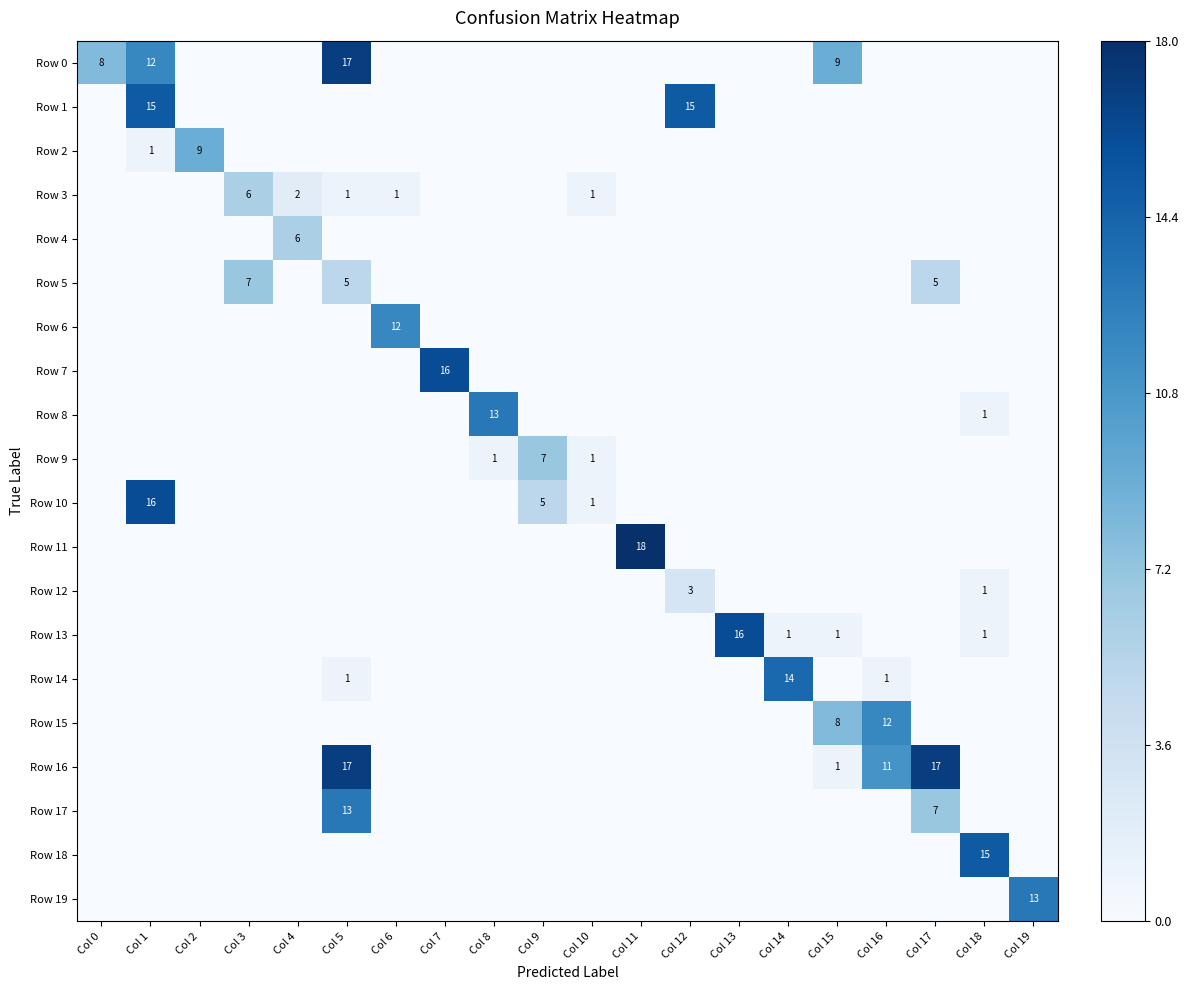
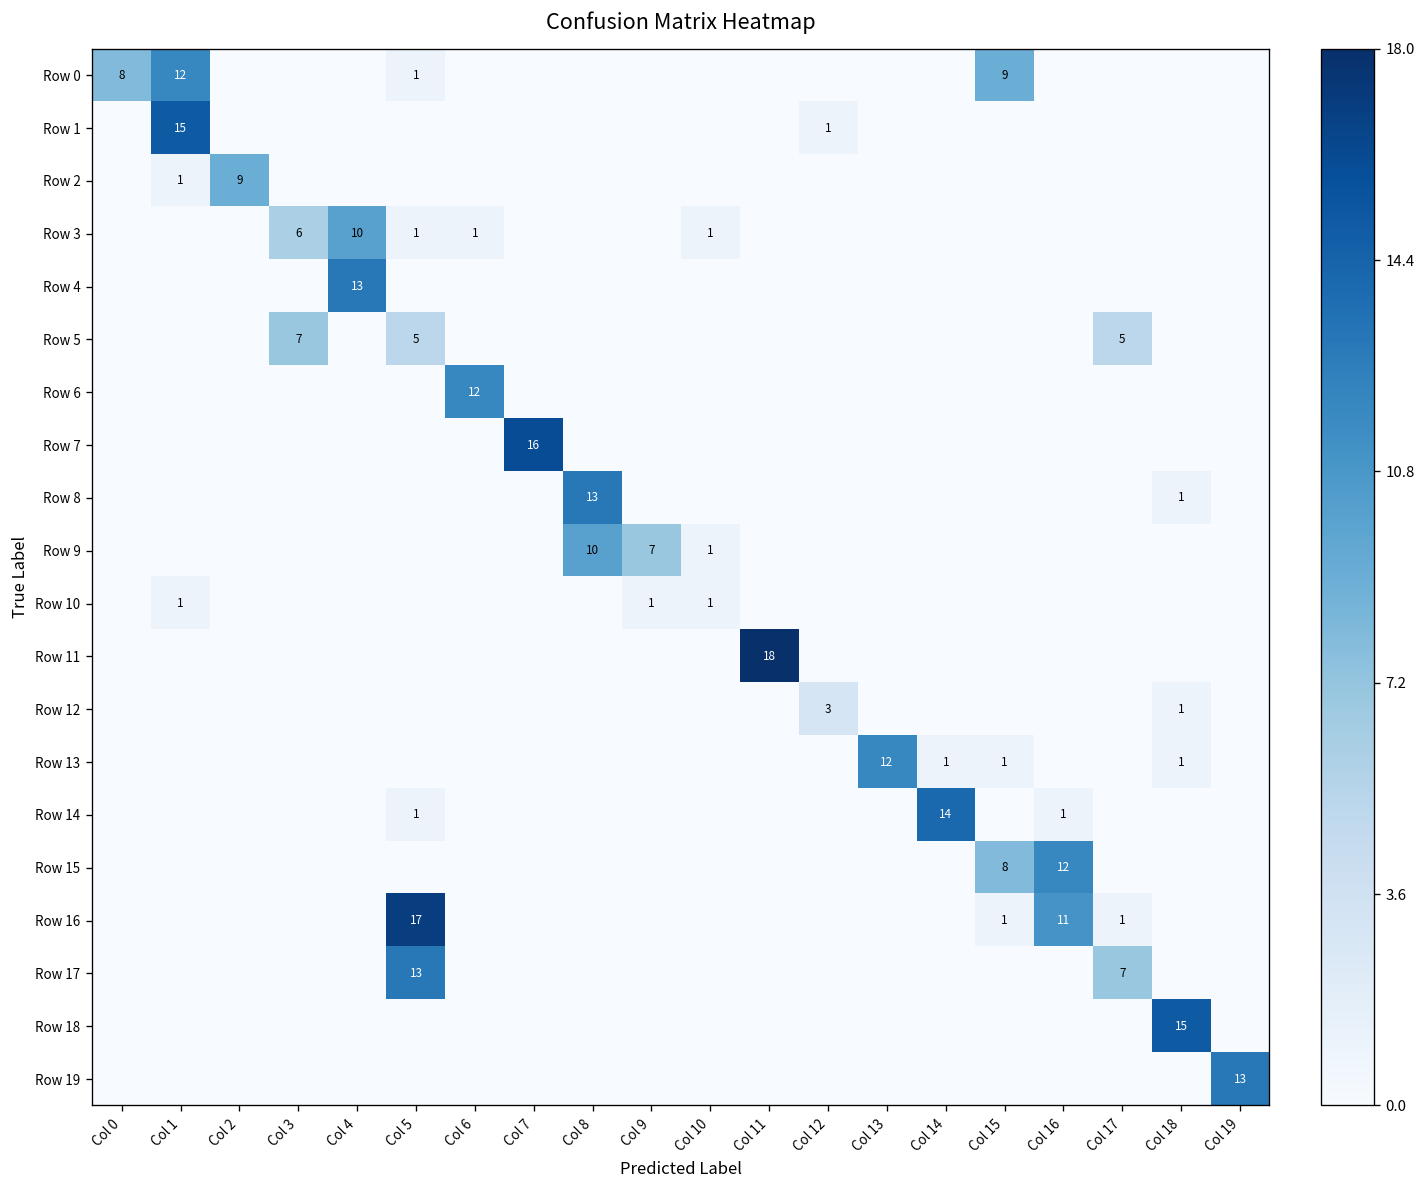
  {
    "Row 0": {
      "Col 0": 8,
      "Col 1": 12,
-     "Col 5": 17,
+     "Col 5": 1,
      "Col 15": 9
    },
    "Row 1": {
      "Col 1": 15,
-     "Col 12": 15
+     "Col 12": 1
    },
    "Row 2": {
      "Col 1": 1,
      "Col 2": 9
    },
    "Row 3": {
      "Col 3": 6,
-     "Col 4": 2,
+     "Col 4": 10,
      "Col 5": 1,
      "Col 6": 1,
      "Col 10": 1
    },
    "Row 4": {
-     "Col 4": 6
+     "Col 4": 13
    },
    "Row 5": {
      "Col 3": 7,
      "Col 5": 5,
      "Col 17": 5
    },
    "Row 6": {
      "Col 6": 12
    },
    "Row 7": {
      "Col 7": 16
    },
    "Row 8": {
      "Col 8": 13,
      "Col 18": 1
    },
    "Row 9": {
-     "Col 8": 1,
+     "Col 8": 10,
      "Col 9": 7,
      "Col 10": 1
    },
    "Row 10": {
-     "Col 1": 16,
-     "Col 9": 5,
+     "Col 1": 1,
+     "Col 9": 1,
      "Col 10": 1
    },
    "Row 11": {
      "Col 11": 18
    },
    "Row 12": {
      "Col 12": 3,
      "Col 18": 1
    },
    "Row 13": {
-     "Col 13": 16,
+     "Col 13": 12,
      "Col 14": 1,
      "Col 15": 1,
      "Col 18": 1
    },
    "Row 14": {
      "Col 5": 1,
      "Col 14": 14,
      "Col 16": 1
    },
    "Row 15": {
      "Col 15": 8,
      "Col 16": 12
    },
    "Row 16": {
      "Col 5": 17,
      "Col 15": 1,
      "Col 16": 11,
-     "Col 17": 17
+     "Col 17": 1
    },
    "Row 17": {
      "Col 5": 13,
      "Col 17": 7
    },
    "Row 18": {
      "Col 18": 15
    },
    "Row 19": {
      "Col 19": 13
    }
  }
